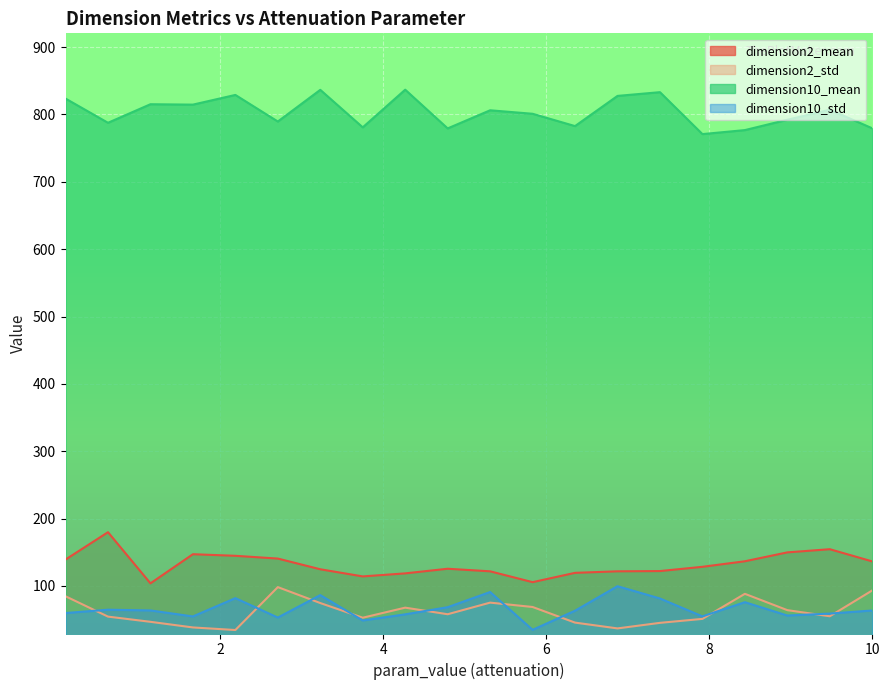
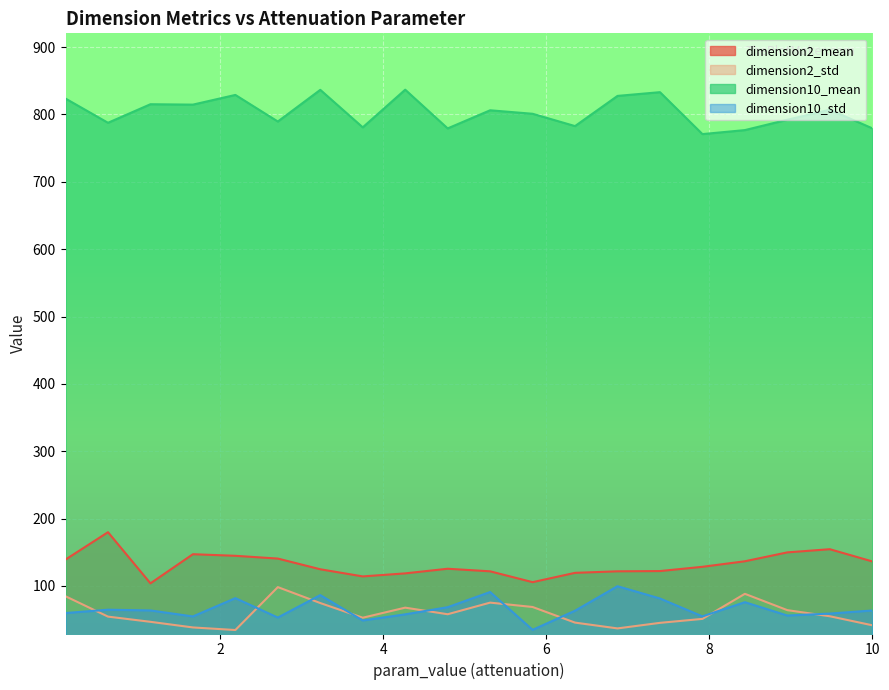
  {
    "dimension2_mean": {
      "10": 140
    },
    "dimension2_std": {
-     "10": 90
+     "10": 40
    },
    "dimension10_mean": {
      "10": 780
    },
    "dimension10_std": {
      "10": 60
    }
  }
